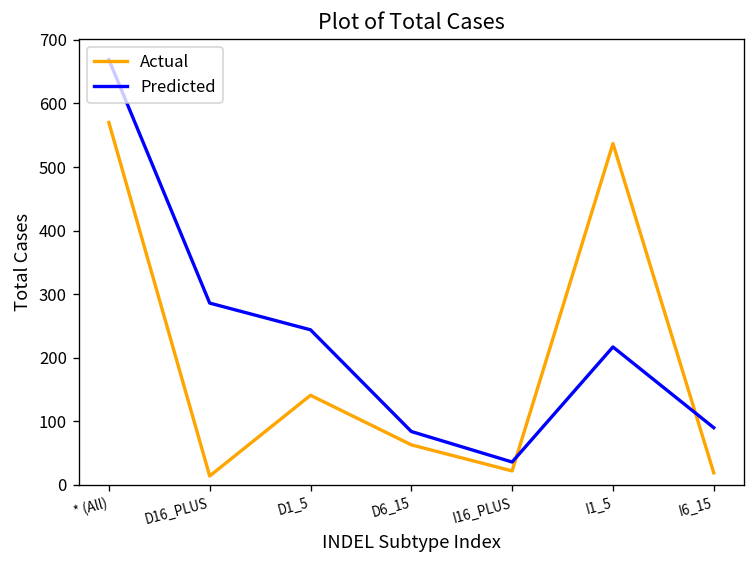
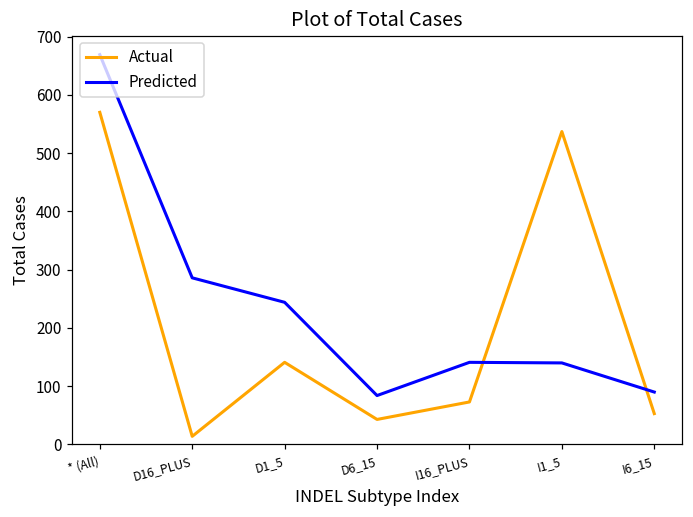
  {
    "Actual": {
      "* (All)": 570,
      "D16_PLUS": 10,
      "D1_5": 140,
-     "D6_15": 60,
-     "I16_PLUS": 20,
+     "D6_15": 40,
+     "I16_PLUS": 70,
      "I1_5": 540,
-     "I6_15": 20
+     "I6_15": 50
    },
    "Predicted": {
      "D16_PLUS": 290,
      "D1_5": 240,
      "D6_15": 80,
-     "I16_PLUS": 40,
-     "I1_5": 220,
+     "I16_PLUS": 140,
+     "I1_5": 140,
      "I6_15": 90
    }
  }
